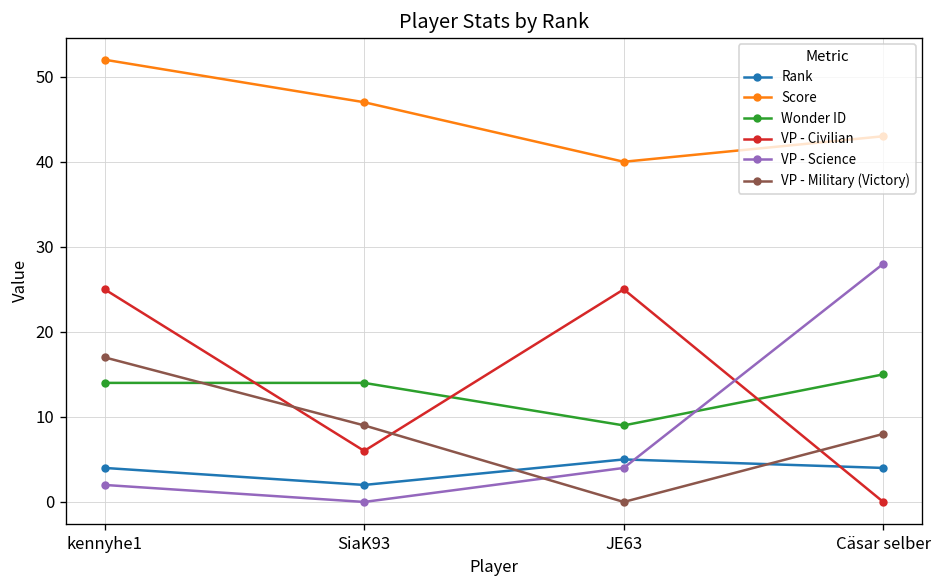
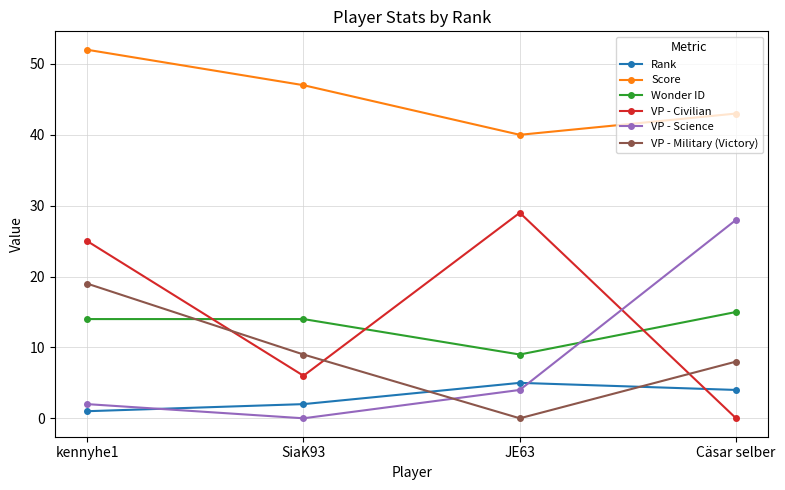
  {
    "Rank": {
-     "kennyhe1": 4,
+     "kennyhe1": 1,
      "SiaK93": 2,
      "JE63": 5,
      "Cäsar selber": 4
    },
    "Score": {
      "kennyhe1": 52,
      "SiaK93": 47,
      "JE63": 40
    },
    "Wonder ID": {
      "kennyhe1": 14,
      "SiaK93": 14,
      "JE63": 9,
      "Cäsar selber": 15
    },
    "VP - Civilian": {
      "kennyhe1": 25,
      "SiaK93": 6,
-     "JE63": 25,
+     "JE63": 29,
      "Cäsar selber": 0
    },
    "VP - Science": {
      "kennyhe1": 2,
      "SiaK93": 0,
      "JE63": 4,
      "Cäsar selber": 28
    },
    "VP - Military (Victory)": {
-     "kennyhe1": 17,
+     "kennyhe1": 19,
      "SiaK93": 9,
      "JE63": 0,
      "Cäsar selber": 8
    }
  }
